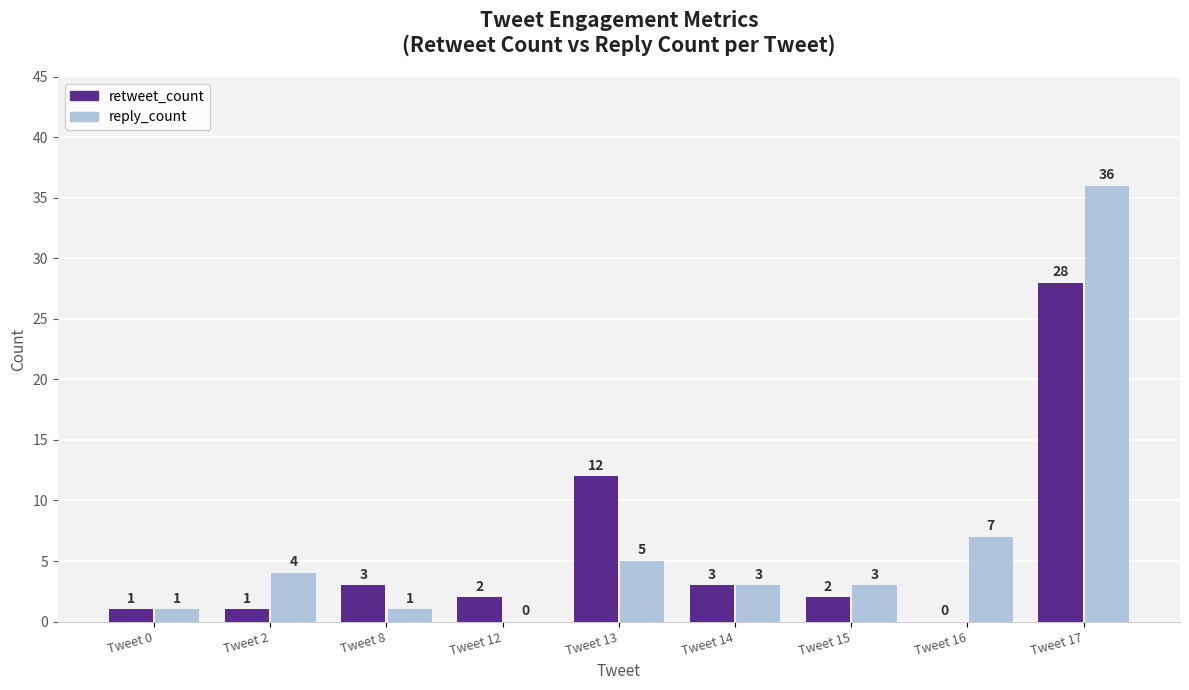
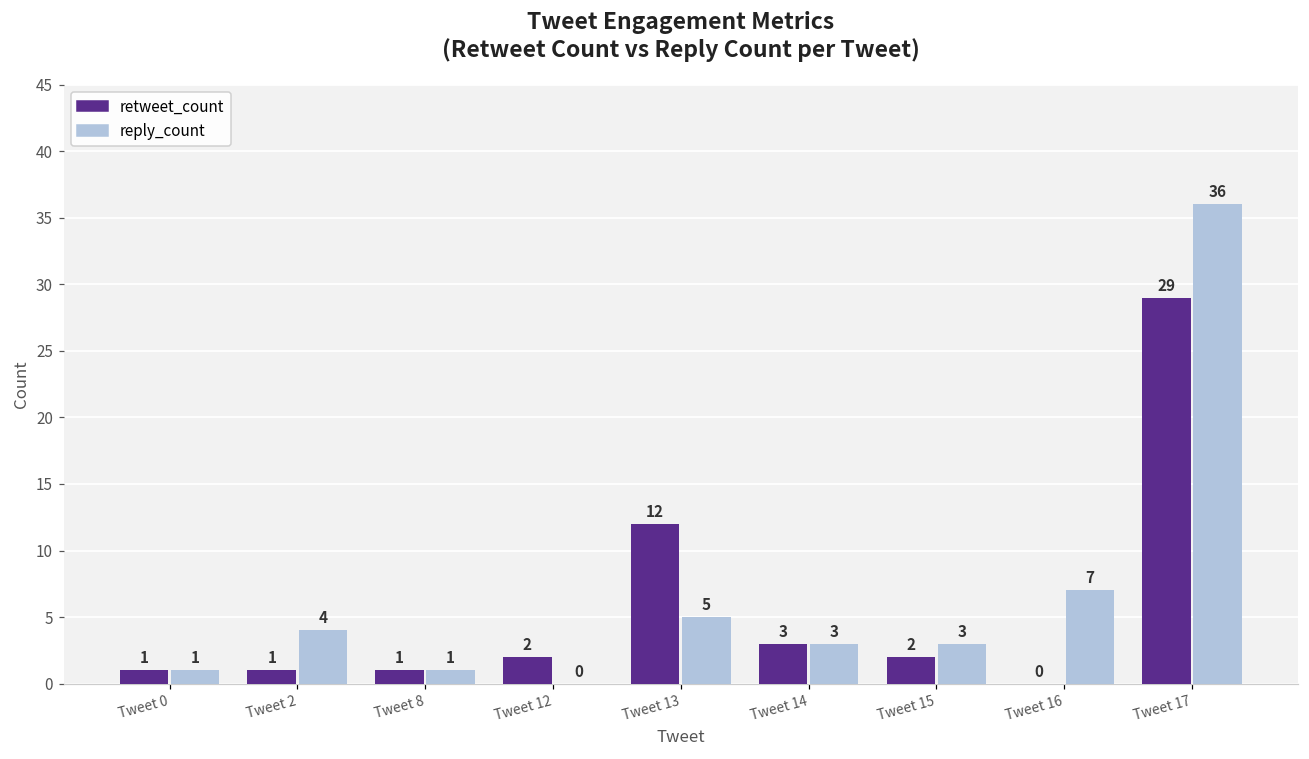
  {
    "retweet_count": {
      "Tweet 0": 1,
      "Tweet 2": 1,
-     "Tweet 8": 3,
+     "Tweet 8": 1,
      "Tweet 12": 2,
      "Tweet 13": 12,
      "Tweet 14": 3,
      "Tweet 15": 2,
      "Tweet 16": 0,
-     "Tweet 17": 28
+     "Tweet 17": 29
    },
    "reply_count": {
      "Tweet 0": 1,
      "Tweet 2": 4,
      "Tweet 8": 1,
      "Tweet 12": 0,
      "Tweet 13": 5,
      "Tweet 14": 3,
      "Tweet 15": 3,
      "Tweet 16": 7,
      "Tweet 17": 36
    }
  }
